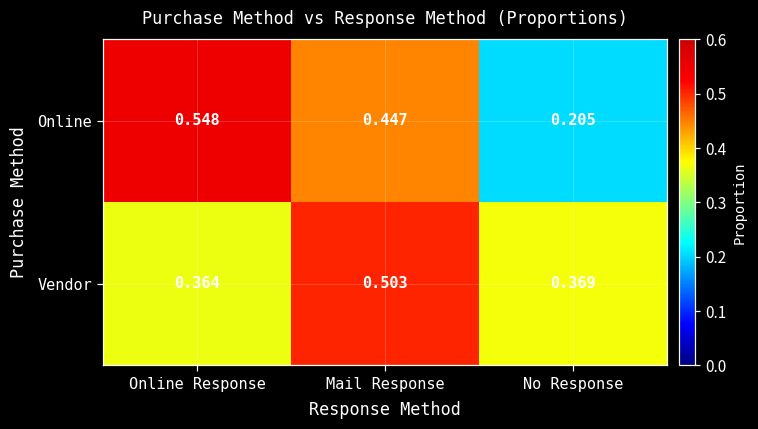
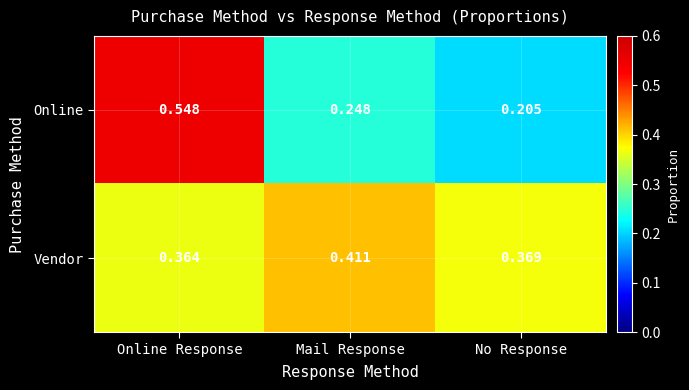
  {
    "Online": {
      "Online Response": 0.548,
-     "Mail Response": 0.447,
+     "Mail Response": 0.248,
      "No Response": 0.205
    },
    "Vendor": {
      "Online Response": 0.364,
-     "Mail Response": 0.503,
+     "Mail Response": 0.411,
      "No Response": 0.369
    }
  }
